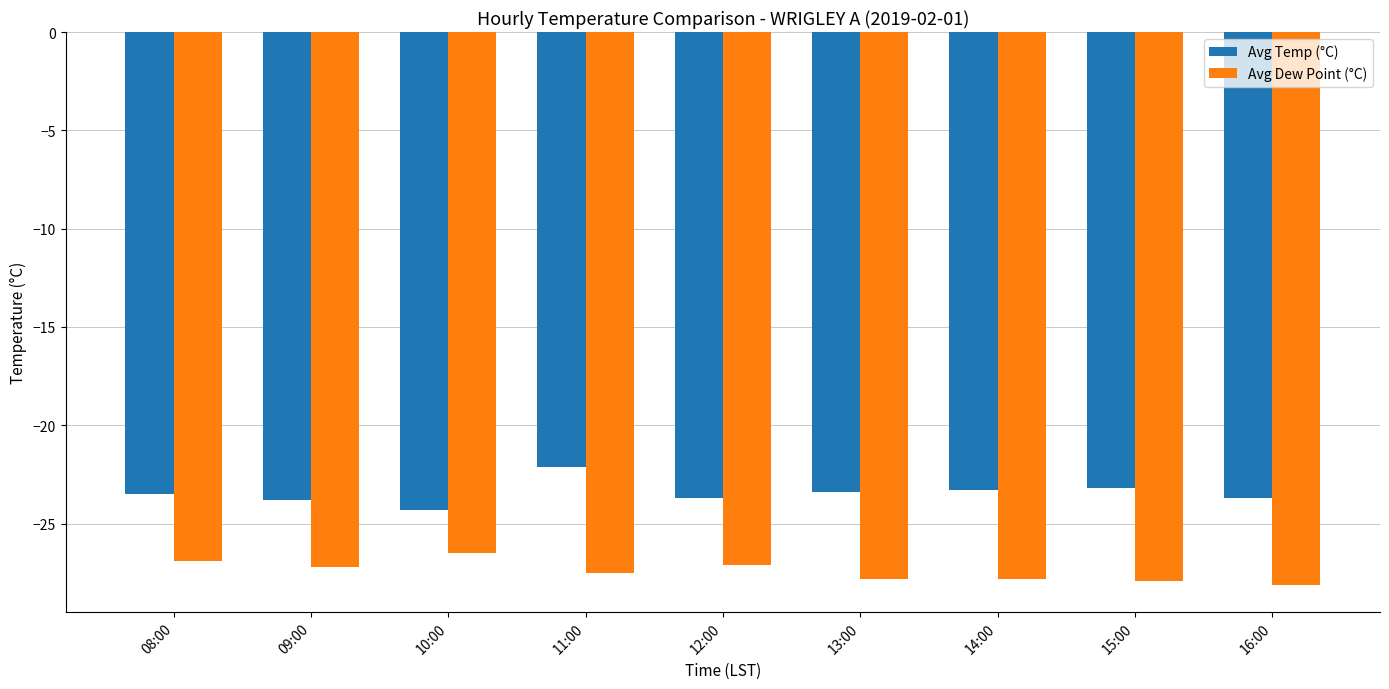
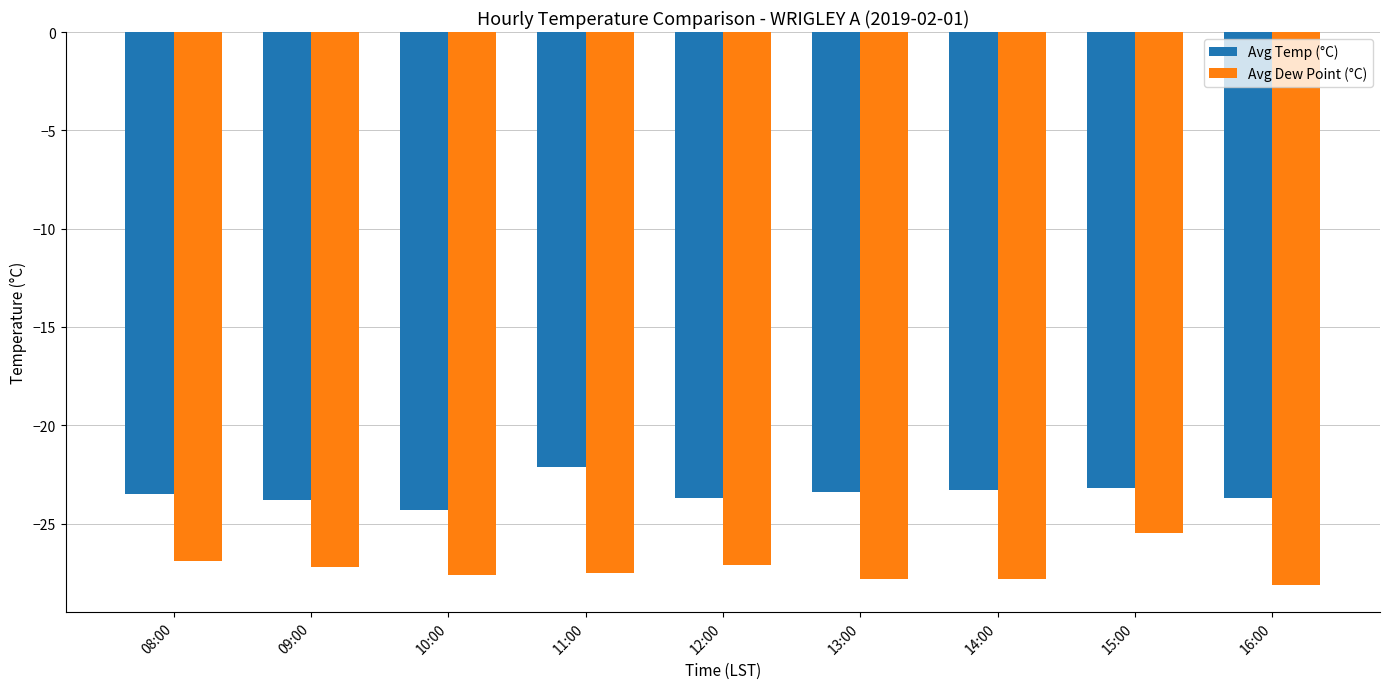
  {
    "Avg Temp (°C)": {
      "08:00": -23.5,
      "09:00": -23.8,
      "10:00": -24.3,
      "11:00": -22.1,
      "12:00": -23.7,
      "13:00": -23.4,
      "14:00": -23.3,
      "15:00": -23.2,
      "16:00": -23.7
    },
    "Avg Dew Point (°C)": {
      "08:00": -26.9,
      "09:00": -27.2,
-     "10:00": -26.5,
+     "10:00": -27.6,
      "11:00": -27.5,
      "12:00": -27.1,
      "13:00": -27.8,
      "14:00": -27.8,
-     "15:00": -27.9,
+     "15:00": -25.5,
      "16:00": -28.1
    }
  }
